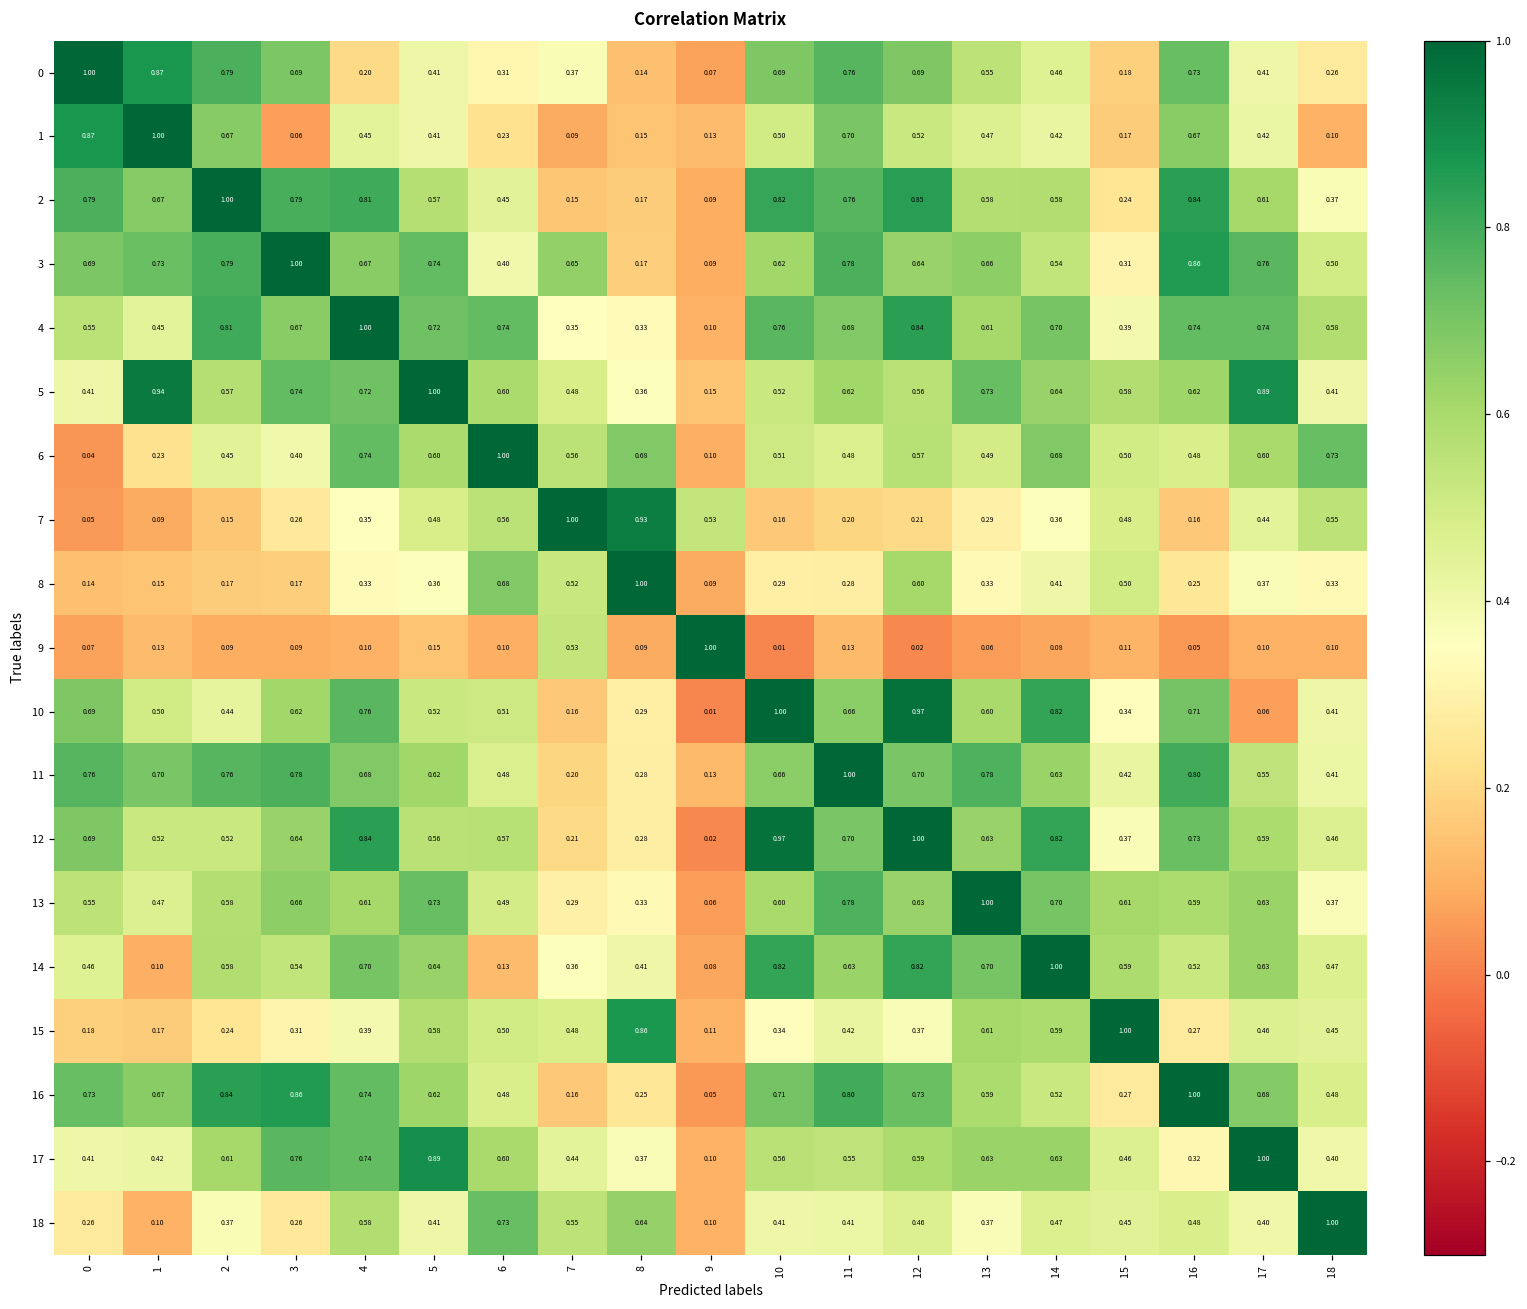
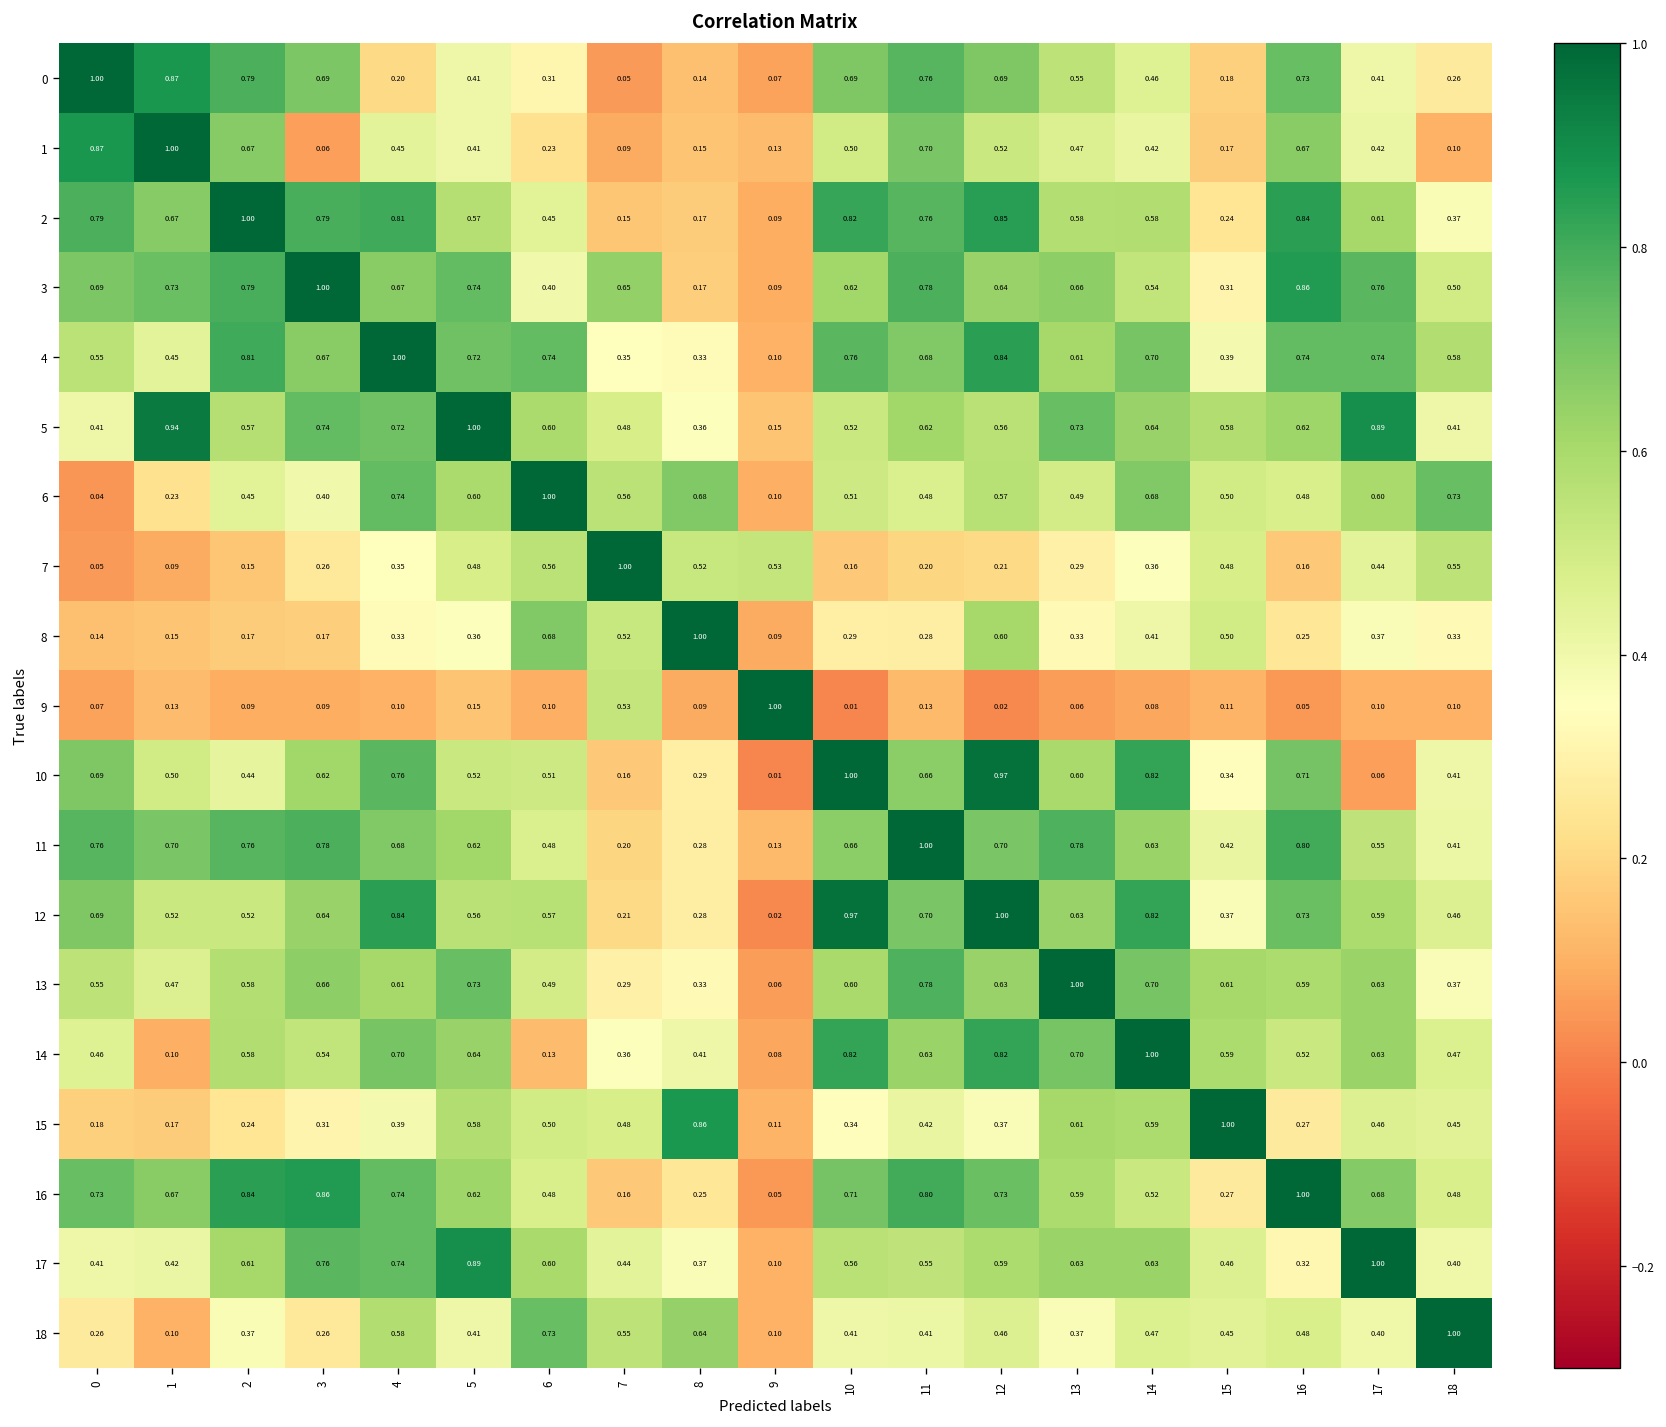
  {
    "0": {
      "0": 1.00,
      "1": 0.87,
      "2": 0.79,
      "3": 0.69,
      "4": 0.20,
      "5": 0.41,
      "6": 0.31,
-     "7": 0.37,
+     "7": 0.05,
      "8": 0.14,
      "9": 0.07,
      "10": 0.69,
      "11": 0.76,
      "12": 0.69,
      "13": 0.55,
      "14": 0.46,
      "15": 0.18,
      "16": 0.73,
      "17": 0.41,
      "18": 0.26
    },
    "7": {
      "0": 0.05,
      "1": 0.09,
      "2": 0.15,
      "3": 0.26,
      "4": 0.35,
      "5": 0.48,
      "6": 0.56,
      "7": 1.00,
-     "8": 0.93,
+     "8": 0.52,
      "9": 0.53,
      "10": 0.16,
      "11": 0.20,
      "12": 0.21,
      "13": 0.29,
      "14": 0.36,
      "15": 0.48,
      "16": 0.16,
      "17": 0.44,
      "18": 0.55
    }
  }
